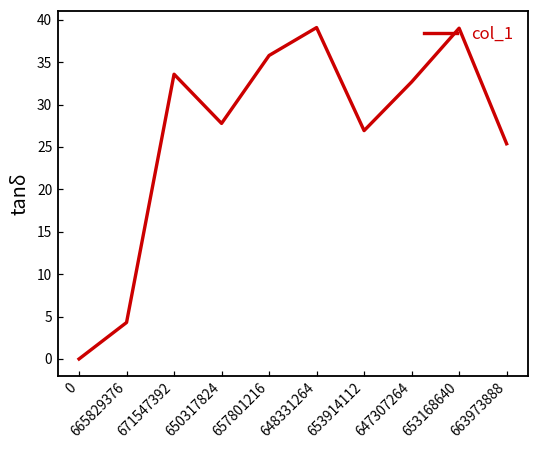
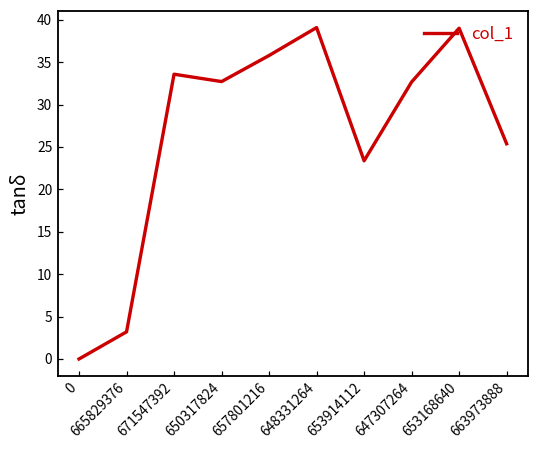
  {
    "0": 0,
-   "665829376": 4,
+   "665829376": 3,
    "671547392": 34,
-   "650317824": 28,
+   "650317824": 33,
    "657801216": 36,
    "648331264": 39,
-   "653914112": 27,
+   "653914112": 23,
    "647307264": 33,
    "653168640": 39,
    "663973888": 25
  }
